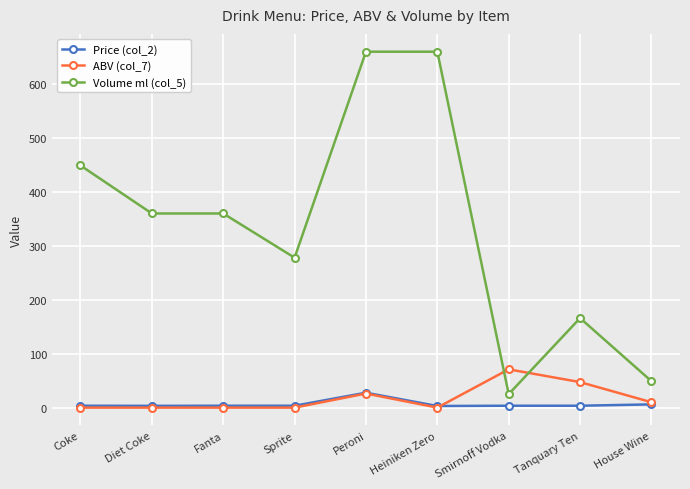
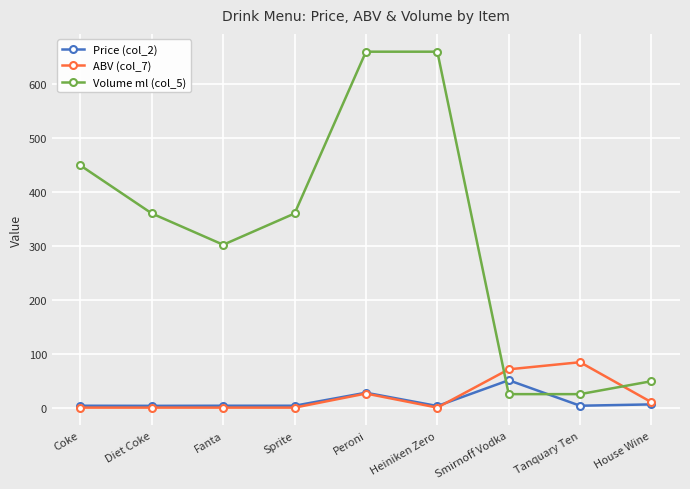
  {
    "Price (col_2)": {
-     "Smirnoff Vodka": 0,
+     "Smirnoff Vodka": 50,
      "Tanquary Ten": 0
    },
    "ABV (col_7)": {
      "Smirnoff Vodka": 70,
-     "Tanquary Ten": 50
+     "Tanquary Ten": 80
    },
    "Volume ml (col_5)": {
      "Coke": 450,
      "Diet Coke": 360,
-     "Fanta": 360,
-     "Sprite": 280,
+     "Fanta": 300,
+     "Sprite": 360,
      "Peroni": 660,
      "Heiniken Zero": 660,
      "Smirnoff Vodka": 30,
-     "Tanquary Ten": 170,
+     "Tanquary Ten": 30,
      "House Wine": 50
    }
  }
